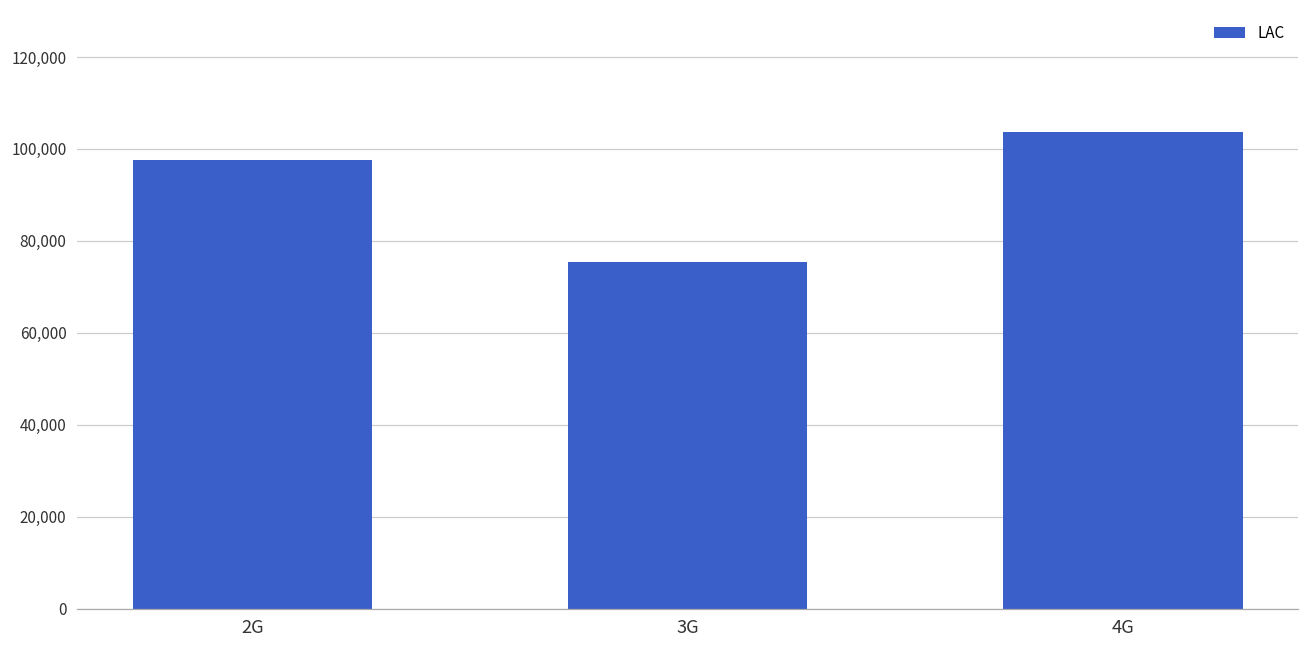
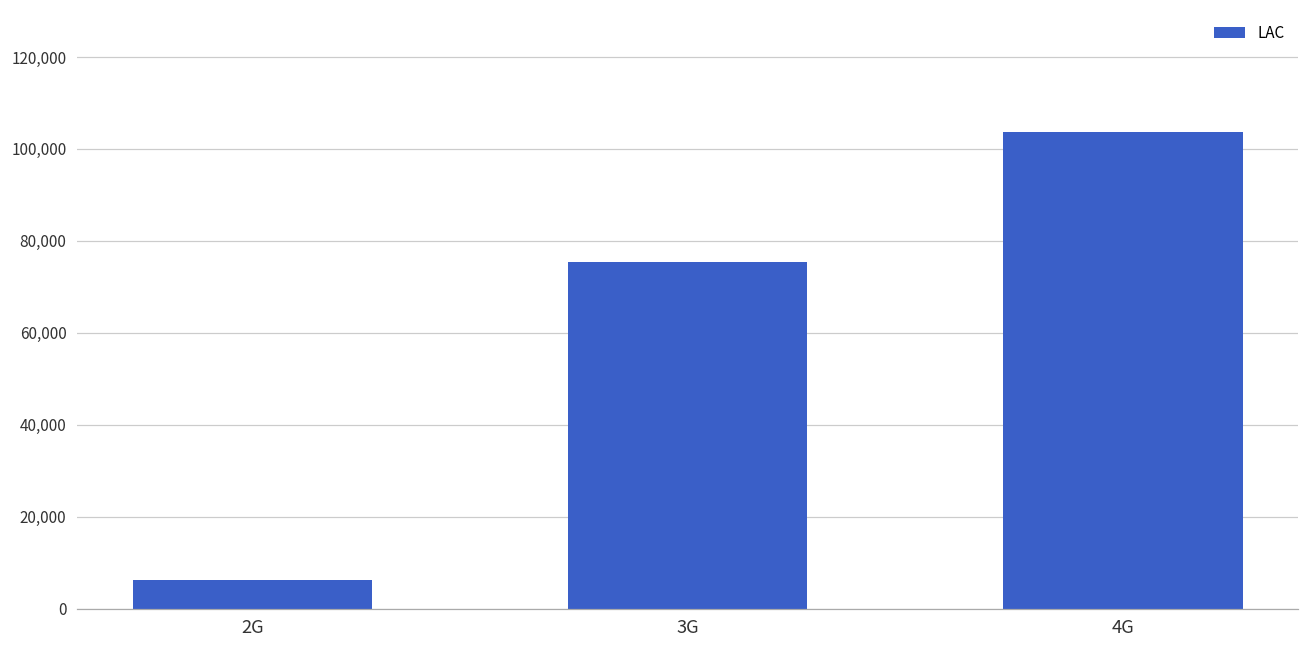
  {
-   "2G": "97,000",
+   "2G": "6,000",
    "3G": "75,000",
    "4G": "104,000"
  }
